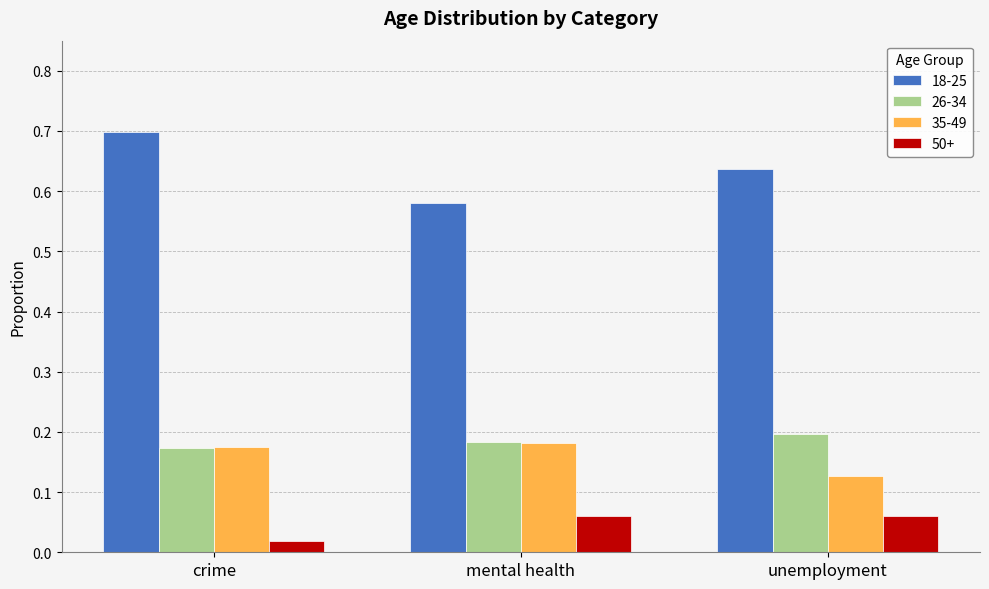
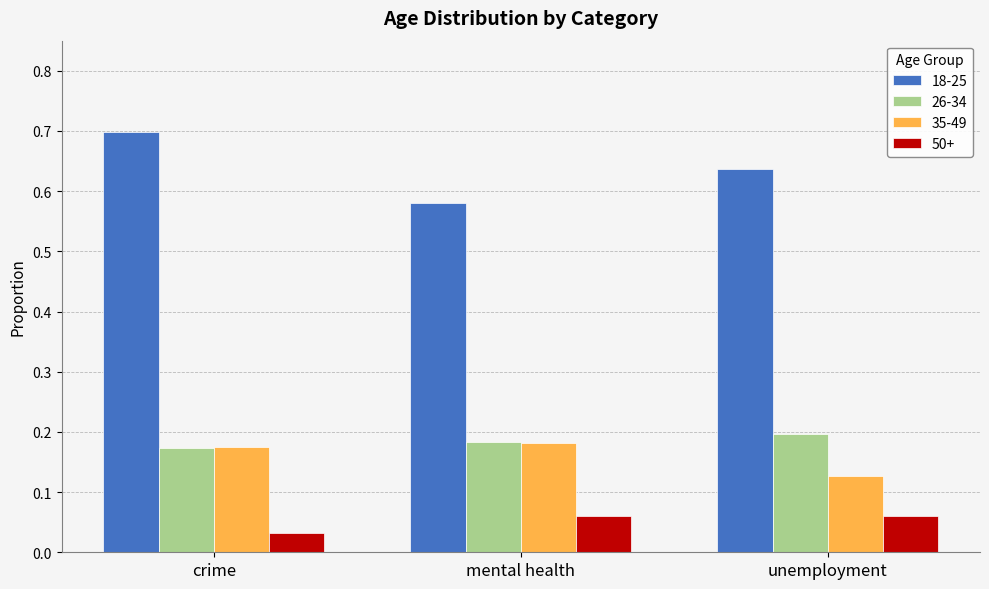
  {
    "18-25": {
      "crime": 0.70,
      "mental health": 0.58,
      "unemployment": 0.64
    },
    "26-34": {
      "crime": 0.17,
      "mental health": 0.18,
      "unemployment": 0.20
    },
    "35-49": {
      "crime": 0.18,
      "mental health": 0.18,
      "unemployment": 0.13
    },
    "50+": {
-     "crime": 0.02,
+     "crime": 0.03,
      "mental health": 0.06,
      "unemployment": 0.06
    }
  }
